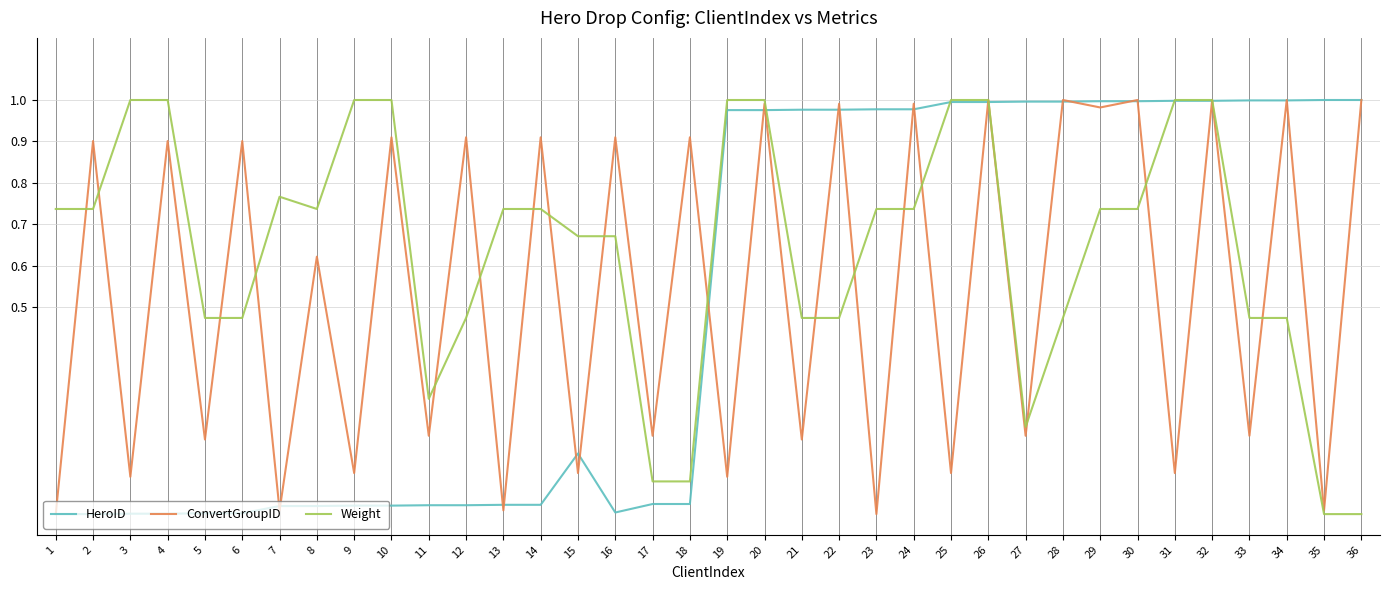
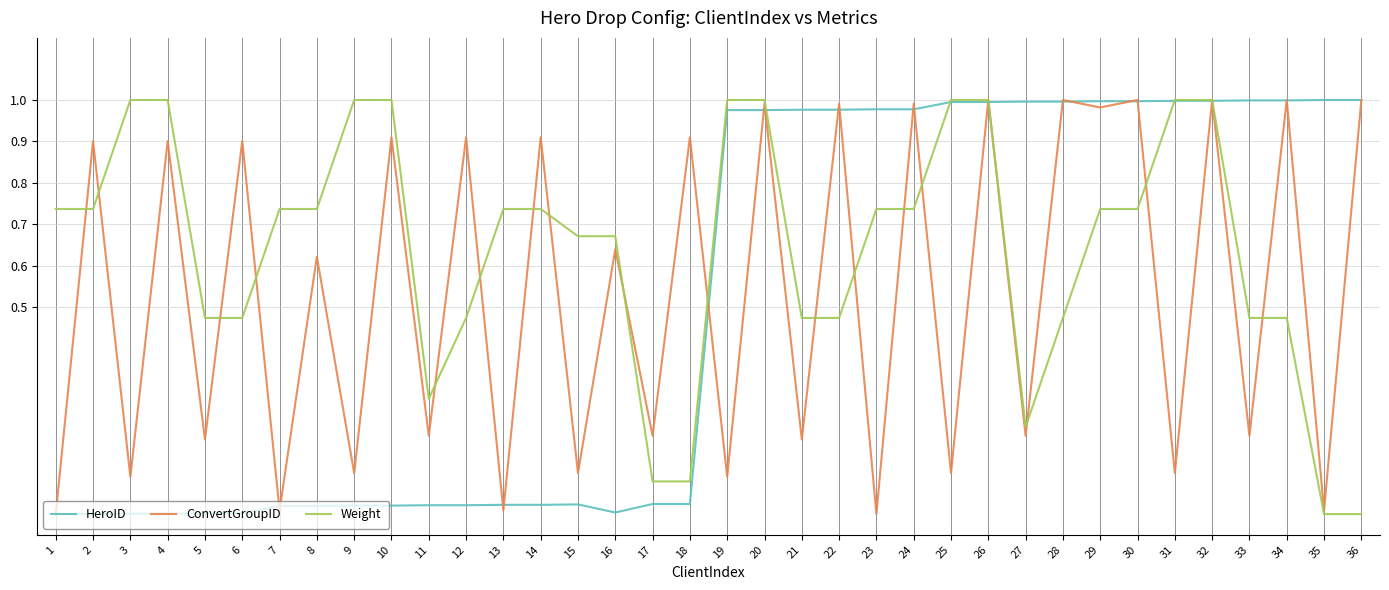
  {
    "HeroID": {
      "10": 0.02,
      "11": 0.02,
      "12": 0.02,
      "13": 0.02,
      "14": 0.02,
-     "15": 0.15,
+     "15": 0.02,
      "16": 0.00,
      "17": 0.02,
      "18": 0.02,
      "19": 0.98,
      "20": 0.98,
      "21": 0.98,
      "22": 0.98,
      "23": 0.98,
      "24": 0.98,
      "27": 1.00,
      "29": 1.00,
      "33": 1.00,
      "35": 1.00
    },
    "ConvertGroupID": {
      "2": 0.90,
      "3": 0.09,
      "4": 0.90,
      "5": 0.18,
      "6": 0.90,
      "8": 0.62,
      "9": 0.10,
      "10": 0.91,
      "11": 0.19,
      "12": 0.91,
      "13": 0.01,
      "14": 0.91,
      "15": 0.10,
-     "16": 0.91,
+     "16": 0.64,
      "17": 0.19,
      "18": 0.91,
      "19": 0.09,
      "20": 0.99,
      "21": 0.18,
      "22": 0.99,
      "23": 0.00,
      "24": 0.99,
      "25": 0.10,
      "27": 0.19,
      "29": 0.98,
      "31": 0.10,
      "33": 0.19,
      "35": 0.01
    },
    "Weight": {
      "1": 0.74,
      "2": 0.74,
      "3": 1.00,
      "4": 1.00,
      "5": 0.47,
      "6": 0.47,
-     "7": 0.77,
+     "7": 0.74,
      "8": 0.74,
      "9": 1.00,
      "10": 1.00,
      "11": 0.28,
      "12": 0.47,
      "13": 0.74,
      "14": 0.74,
      "15": 0.67,
      "16": 0.67,
      "17": 0.08,
      "18": 0.08,
      "19": 1.00,
      "20": 1.00,
      "21": 0.47,
      "22": 0.47,
      "23": 0.74,
      "24": 0.74,
      "27": 0.21,
      "28": 0.47,
      "29": 0.74,
      "30": 0.74,
      "33": 0.47,
      "34": 0.47,
      "35": 0.00,
      "36": 0.00
    }
  }
